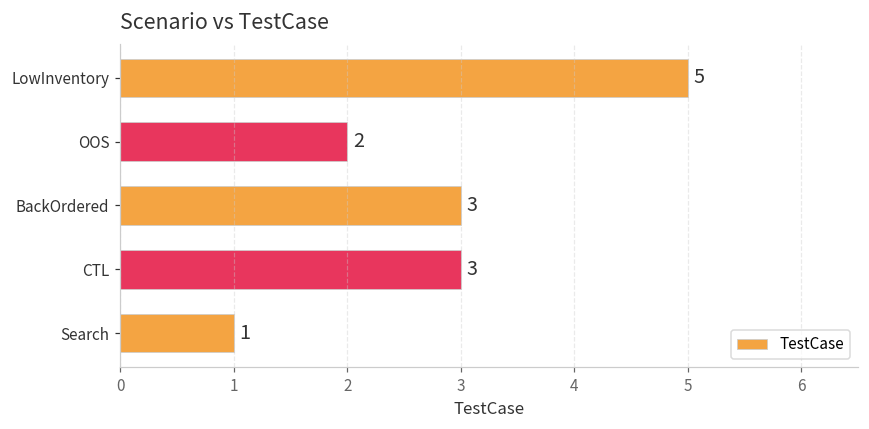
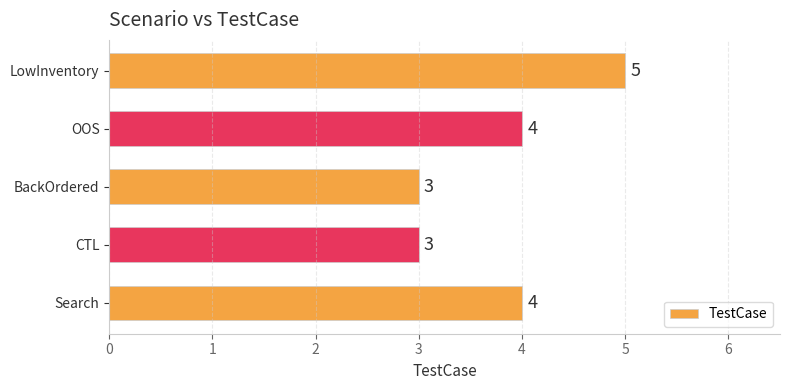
  {
    "LowInventory": 5,
-   "OOS": 2,
+   "OOS": 4,
    "BackOrdered": 3,
    "CTL": 3,
-   "Search": 1
+   "Search": 4
  }
